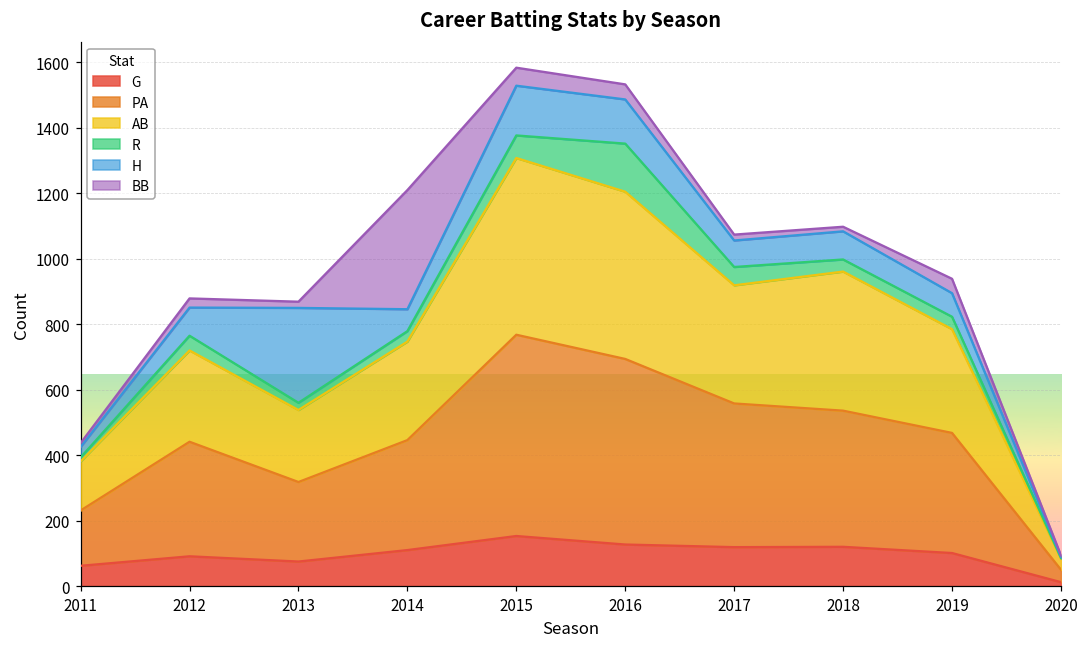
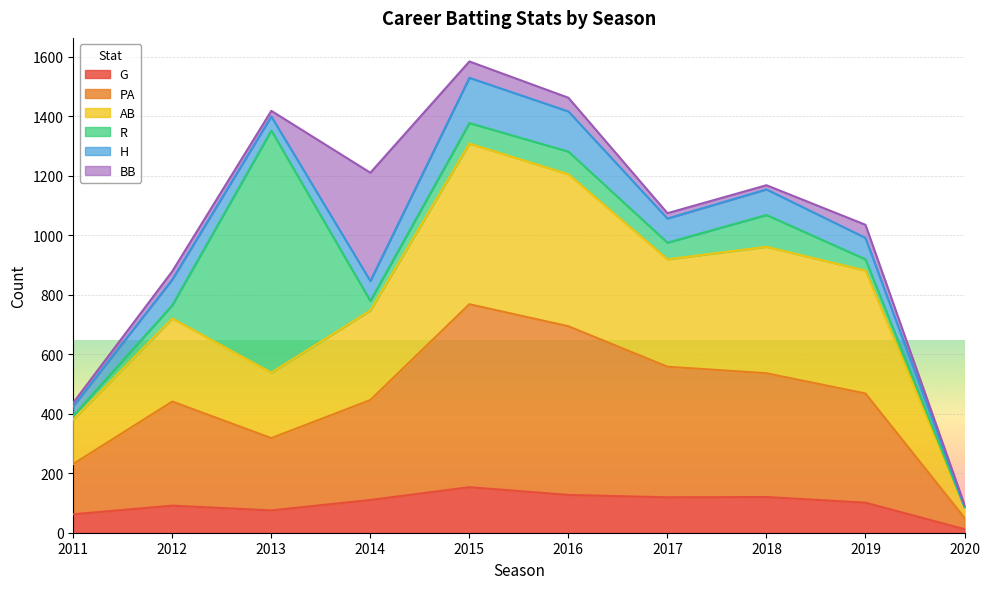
  {
    "AB": {
      "2011": 150,
      "2012": 280,
      "2013": 220,
      "2014": 300,
      "2015": 540,
      "2016": 510,
      "2017": 360,
      "2018": 430,
-     "2019": 320
+     "2019": 410
    },
    "R": {
      "2011": 10,
      "2012": 50,
-     "2013": 20,
+     "2013": 810,
      "2014": 30,
      "2015": 70,
-     "2016": 150,
+     "2016": 80,
      "2017": 60,
-     "2018": 40,
+     "2018": 110,
      "2019": 40
    },
    "H": {
      "2011": 30,
      "2012": 90,
-     "2013": 290,
+     "2013": 50,
      "2014": 70,
      "2015": 150,
      "2016": 140,
      "2017": 80,
      "2018": 90,
      "2019": 70
    },
    "BB": {
      "2011": 10,
      "2012": 30,
      "2013": 20,
      "2014": 360,
      "2015": 60,
      "2016": 50,
      "2017": 20,
      "2018": 10,
      "2019": 40
    }
  }
